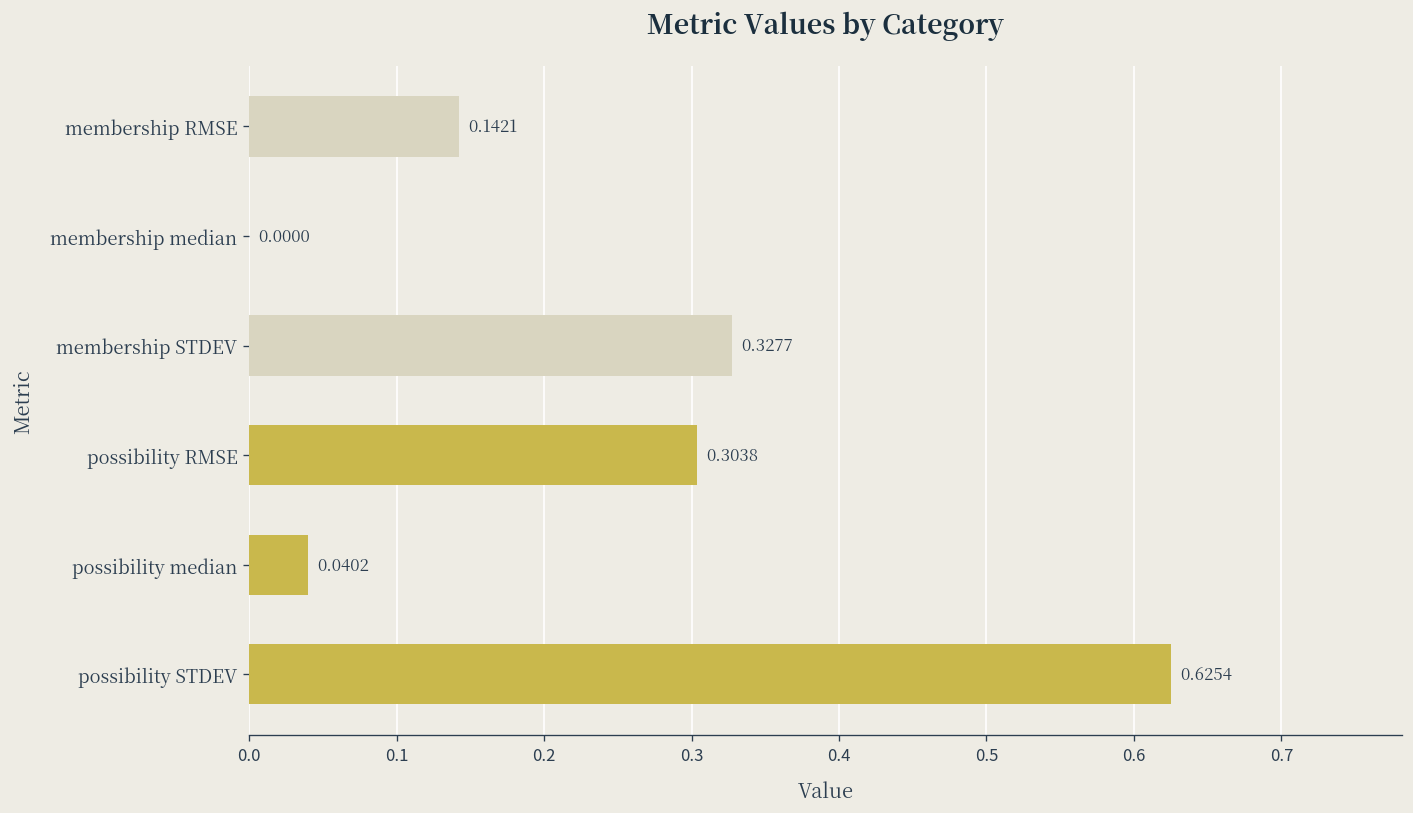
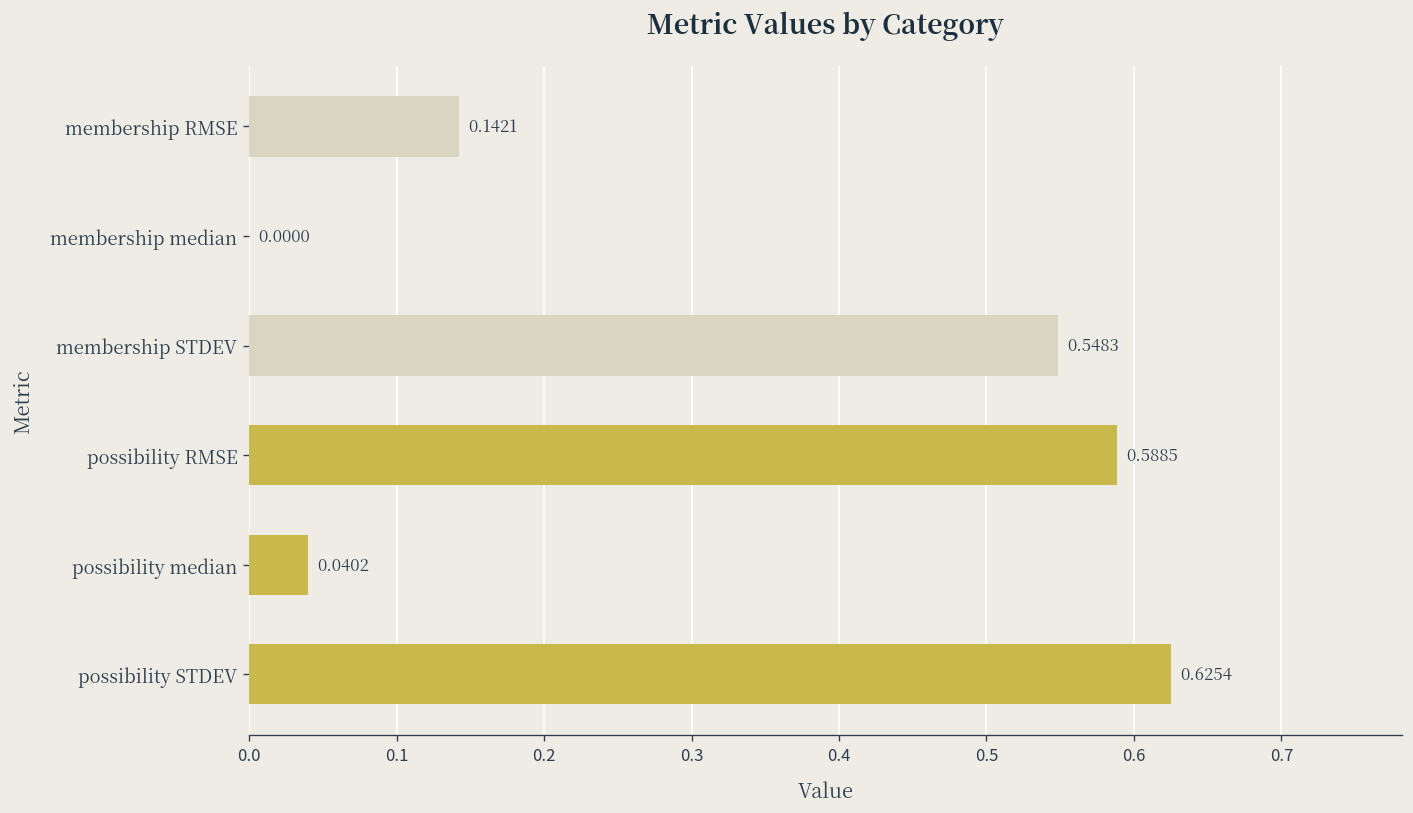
  {
    "membership RMSE": 0.1421,
    "membership median": 0.0000,
-   "membership STDEV": 0.3277,
-   "possibility RMSE": 0.3038,
+   "membership STDEV": 0.5483,
+   "possibility RMSE": 0.5885,
    "possibility median": 0.0402,
    "possibility STDEV": 0.6254
  }
